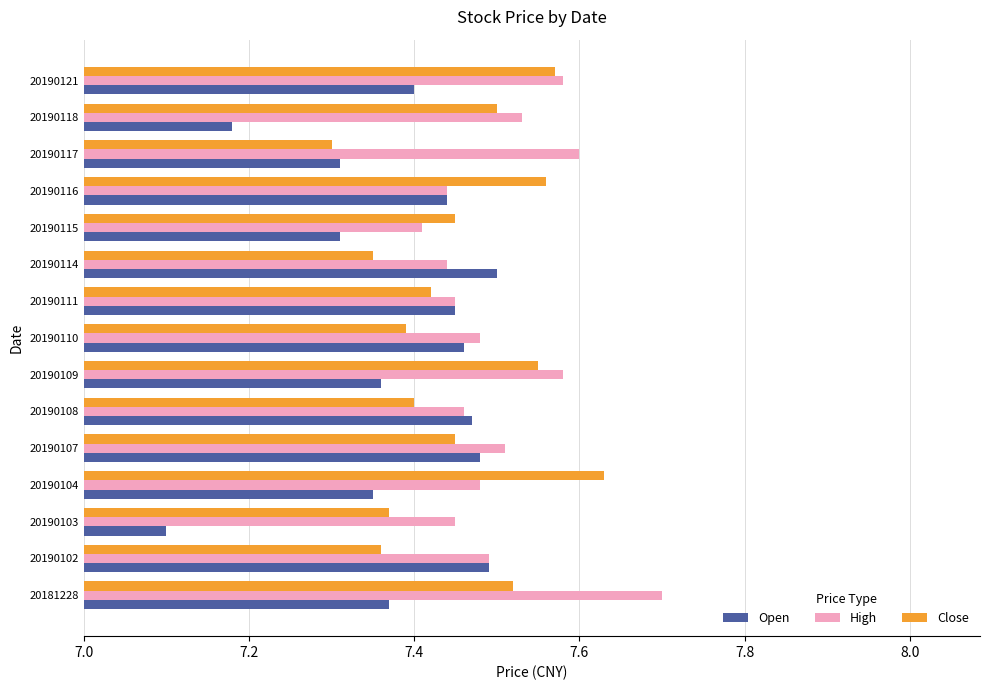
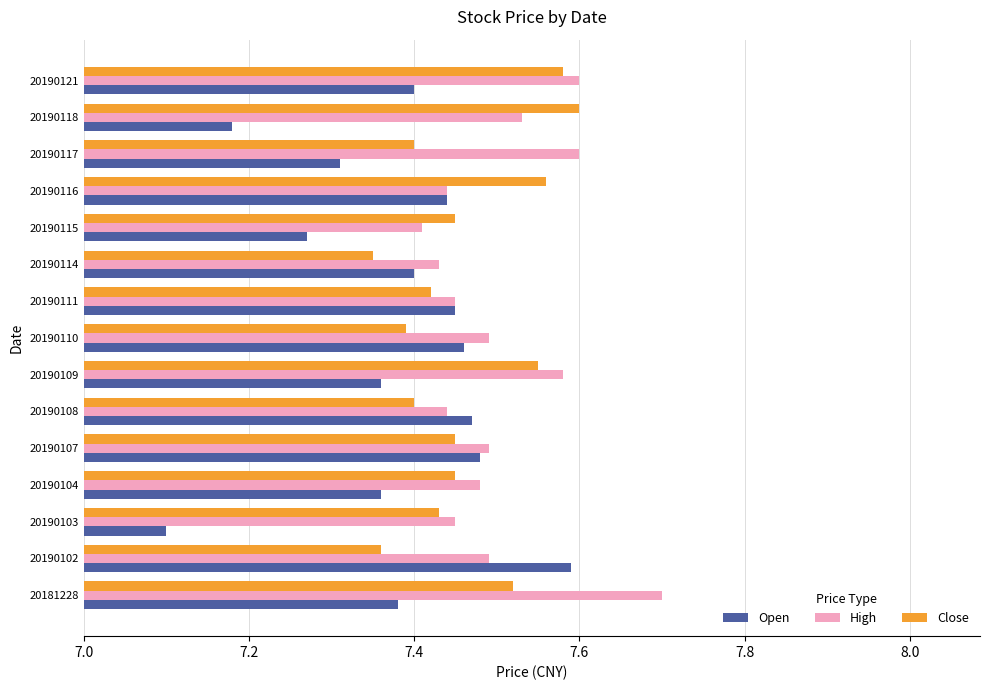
  {
    "Open": {
      "20190121": 7.40,
      "20190118": 7.18,
      "20190117": 7.31,
      "20190116": 7.44,
-     "20190115": 7.31,
-     "20190114": 7.5,
+     "20190115": 7.27,
+     "20190114": 7.4,
      "20190111": 7.45,
      "20190110": 7.46,
      "20190109": 7.36,
      "20190108": 7.47,
      "20190107": 7.48,
-     "20190104": 7.35,
+     "20190104": 7.36,
      "20190103": 7.10,
-     "20190102": 7.49,
-     "20181228": 7.37
+     "20190102": 7.59,
+     "20181228": 7.38
    },
    "High": {
-     "20190121": 7.58,
+     "20190121": 7.60,
      "20190118": 7.53,
      "20190117": 7.60,
      "20190116": 7.44,
      "20190115": 7.41,
-     "20190114": 7.44,
+     "20190114": 7.43,
      "20190111": 7.45,
-     "20190110": 7.48,
+     "20190110": 7.49,
      "20190109": 7.58,
-     "20190108": 7.46,
-     "20190107": 7.51,
+     "20190108": 7.44,
+     "20190107": 7.49,
      "20190104": 7.48,
      "20190103": 7.45,
      "20190102": 7.49,
      "20181228": 7.70
    },
    "Close": {
-     "20190121": 7.57,
-     "20190118": 7.5,
-     "20190117": 7.3,
+     "20190121": 7.58,
+     "20190118": 7.6,
+     "20190117": 7.4,
      "20190116": 7.56,
      "20190115": 7.45,
      "20190114": 7.35,
      "20190111": 7.42,
      "20190110": 7.39,
      "20190109": 7.55,
      "20190108": 7.40,
      "20190107": 7.45,
-     "20190104": 7.63,
-     "20190103": 7.37,
+     "20190104": 7.45,
+     "20190103": 7.43,
      "20190102": 7.36,
      "20181228": 7.52
    }
  }
